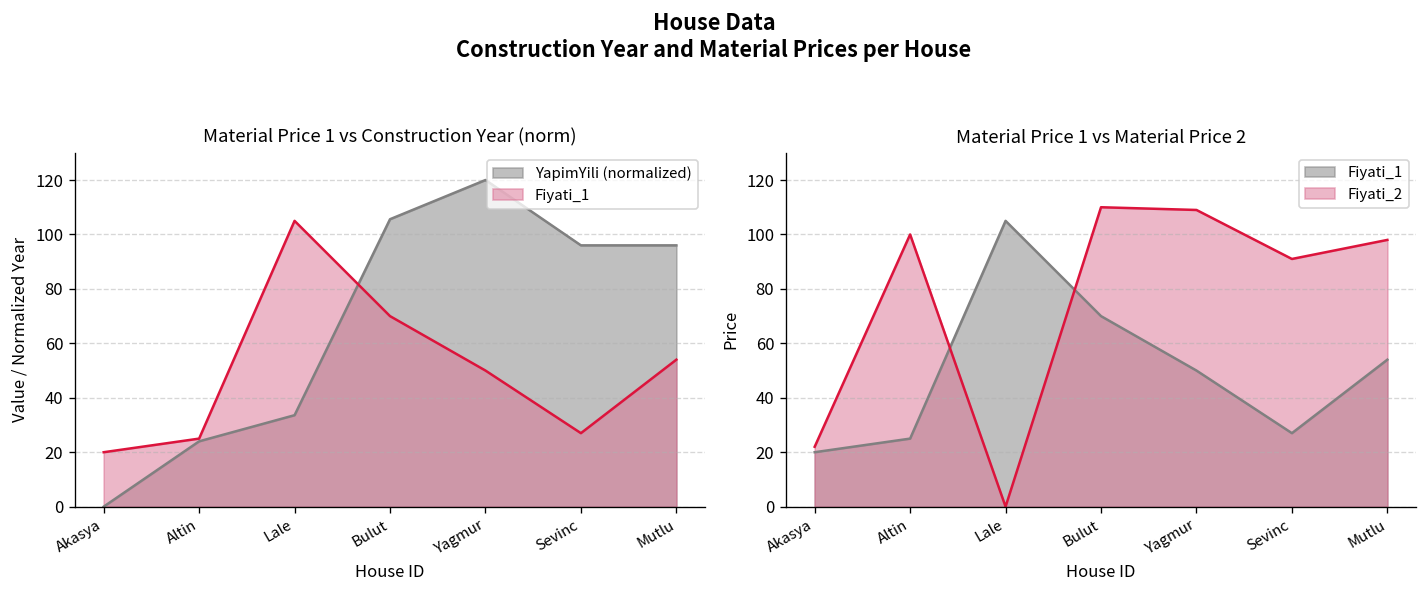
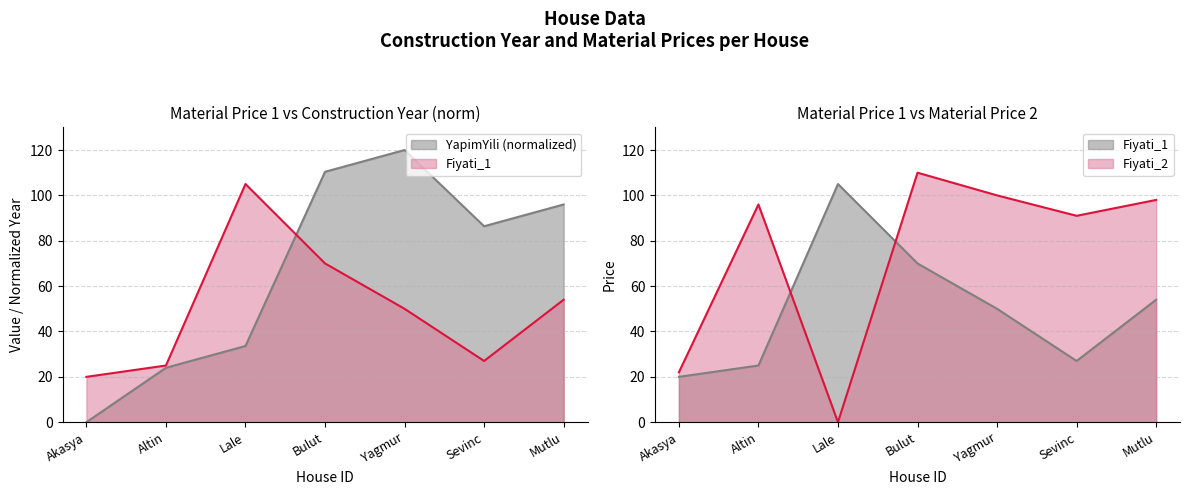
  {
    "Material Price 1 vs Construction Year (norm)": {
      "YapimYili (normalized)": {
        "Akasya": 0,
        "Lale": 34,
-       "Bulut": 106,
+       "Bulut": 110,
        "Yagmur": 120,
-       "Sevinc": 96,
+       "Sevinc": 86,
        "Mutlu": 96
      }
    },
    "Material Price 1 vs Material Price 2": {
      "Fiyati_1": {
        "Akasya": 20,
        "Altin": 25,
        "Lale": 105,
        "Bulut": 70,
        "Yagmur": 50,
        "Sevinc": 27,
        "Mutlu": 54
      },
      "Fiyati_2": {
        "Akasya": 22,
-       "Altin": 100,
+       "Altin": 96,
        "Lale": 0,
        "Bulut": 110,
-       "Yagmur": 109,
+       "Yagmur": 100,
        "Sevinc": 91,
        "Mutlu": 98
      }
    }
  }
